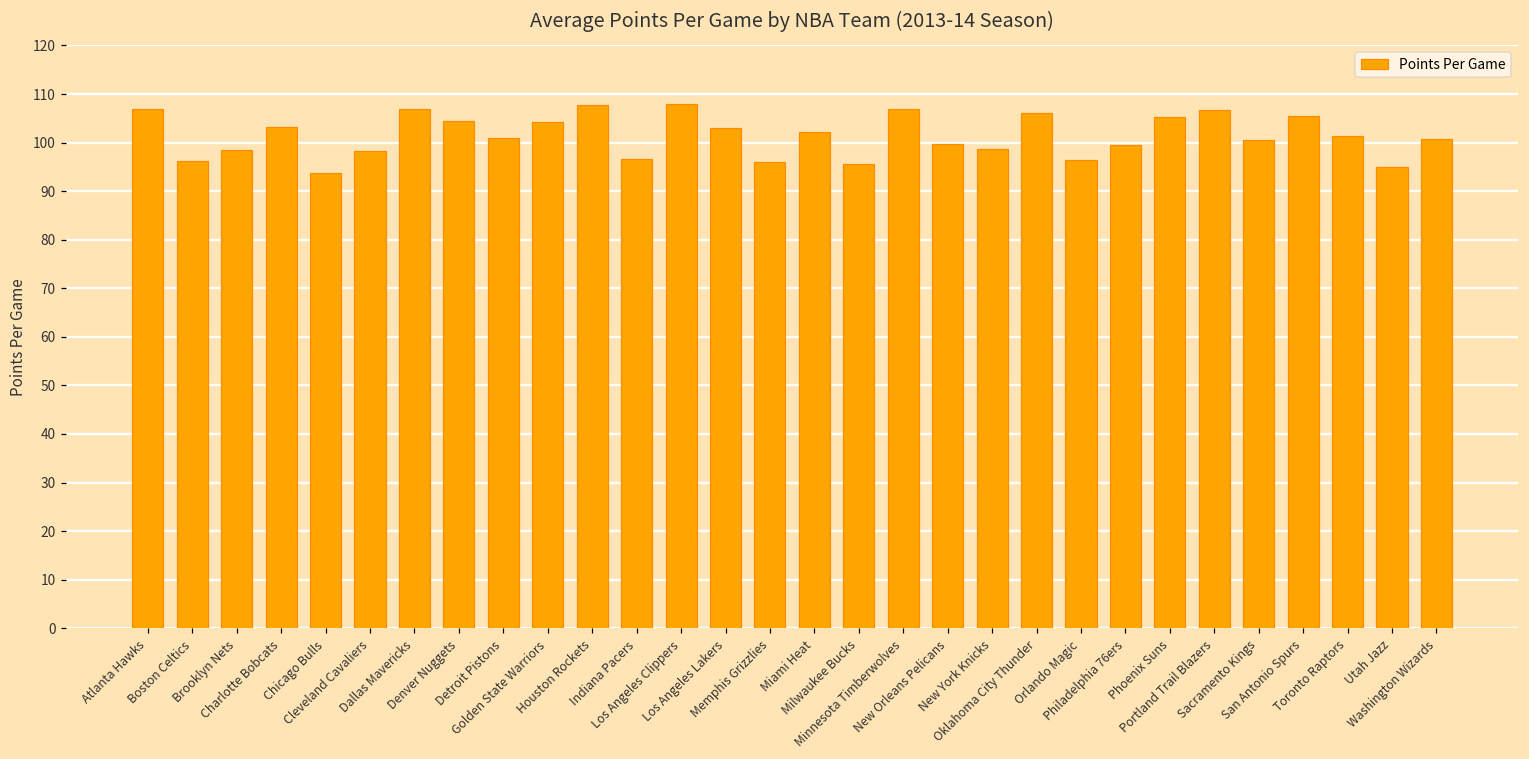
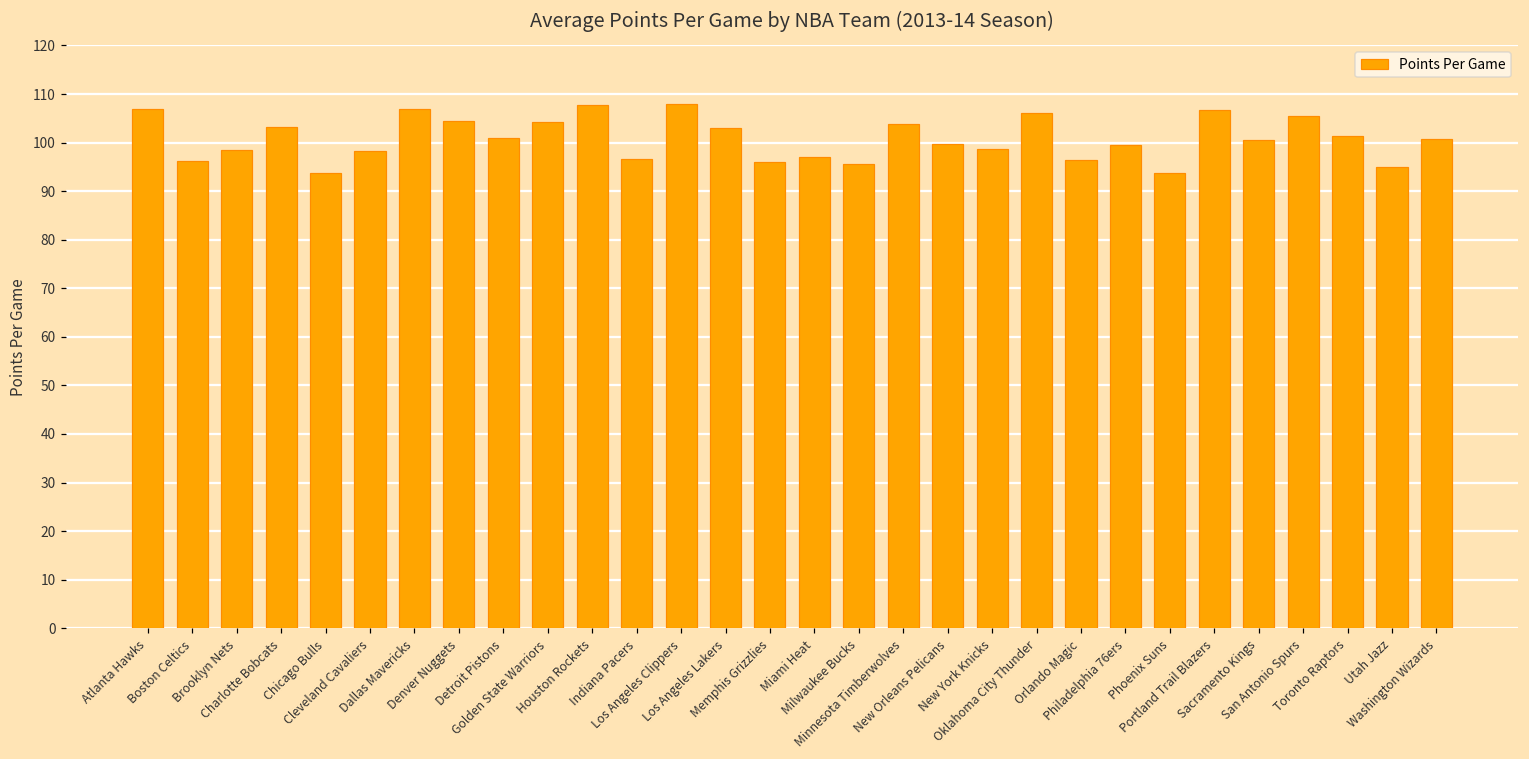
  {
    "Atlanta Hawks": 107,
    "Boston Celtics": 96,
    "Brooklyn Nets": 99,
    "Charlotte Bobcats": 103,
    "Chicago Bulls": 94,
    "Cleveland Cavaliers": 98,
    "Dallas Mavericks": 107,
    "Denver Nuggets": 104,
    "Detroit Pistons": 101,
    "Golden State Warriors": 104,
    "Houston Rockets": 108,
    "Indiana Pacers": 97,
    "Los Angeles Clippers": 108,
    "Los Angeles Lakers": 103,
    "Memphis Grizzlies": 96,
-   "Miami Heat": 102,
+   "Miami Heat": 97,
    "Milwaukee Bucks": 96,
-   "Minnesota Timberwolves": 107,
+   "Minnesota Timberwolves": 104,
    "New Orleans Pelicans": 100,
    "New York Knicks": 99,
    "Oklahoma City Thunder": 106,
    "Orlando Magic": 97,
    "Philadelphia 76ers": 100,
-   "Phoenix Suns": 105,
+   "Phoenix Suns": 94,
    "Portland Trail Blazers": 107,
    "Sacramento Kings": 101,
    "San Antonio Spurs": 105,
    "Toronto Raptors": 101,
    "Utah Jazz": 95,
    "Washington Wizards": 101
  }
